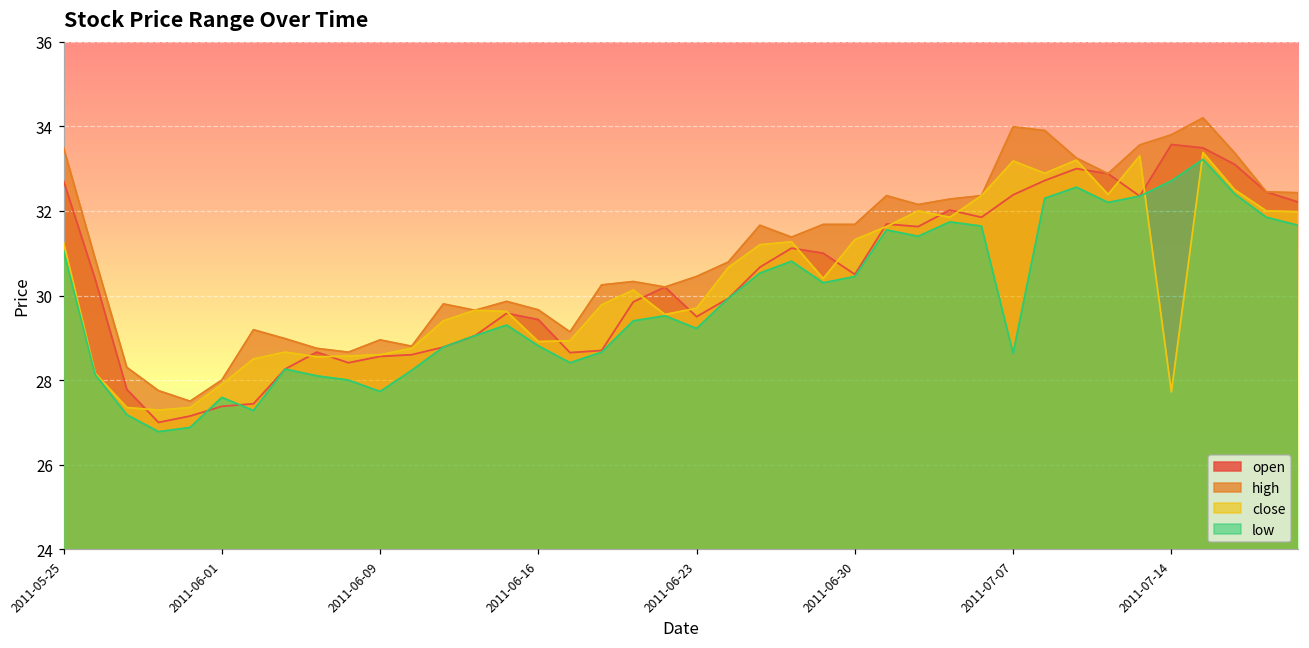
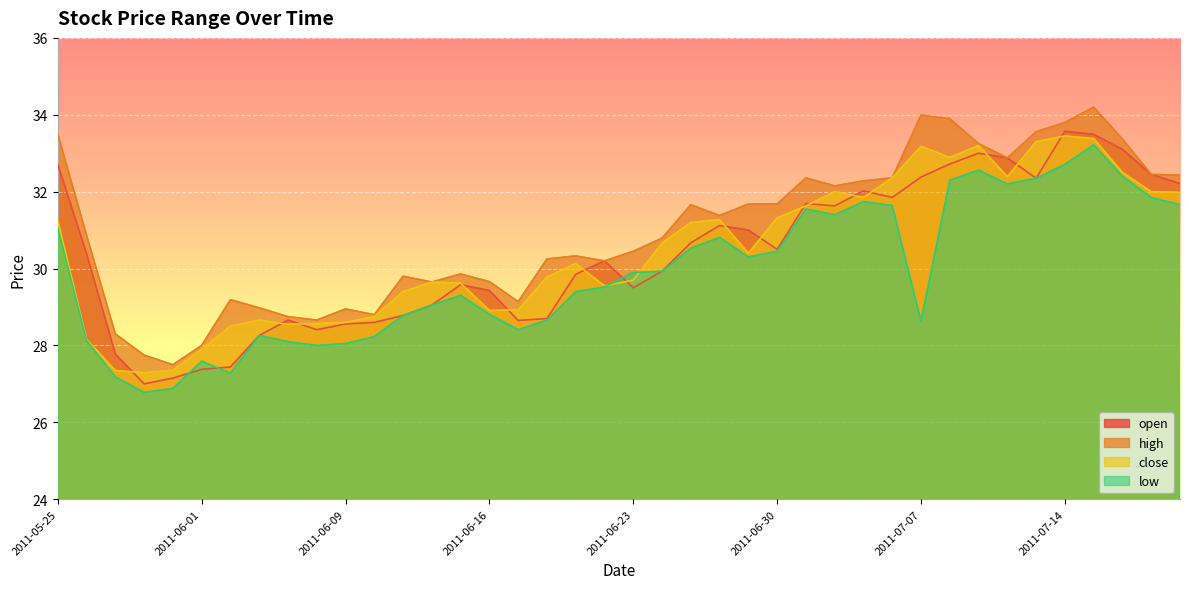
  {
    "close": {
      "2011-05-25": 31.3,
      "2011-06-01": 27.9,
      "2011-06-16": 28.9,
      "2011-06-23": 29.7,
      "2011-06-30": 31.3,
      "2011-07-07": 33.2,
-     "2011-07-14": 27.7
+     "2011-07-14": 33.5
    },
    "low": {
      "2011-05-25": 31.1,
      "2011-06-01": 27.6,
-     "2011-06-09": 27.7,
+     "2011-06-09": 28.1,
      "2011-06-16": 28.8,
-     "2011-06-23": 29.2,
+     "2011-06-23": 29.9,
      "2011-07-07": 28.6,
      "2011-07-14": 32.7
    }
  }
